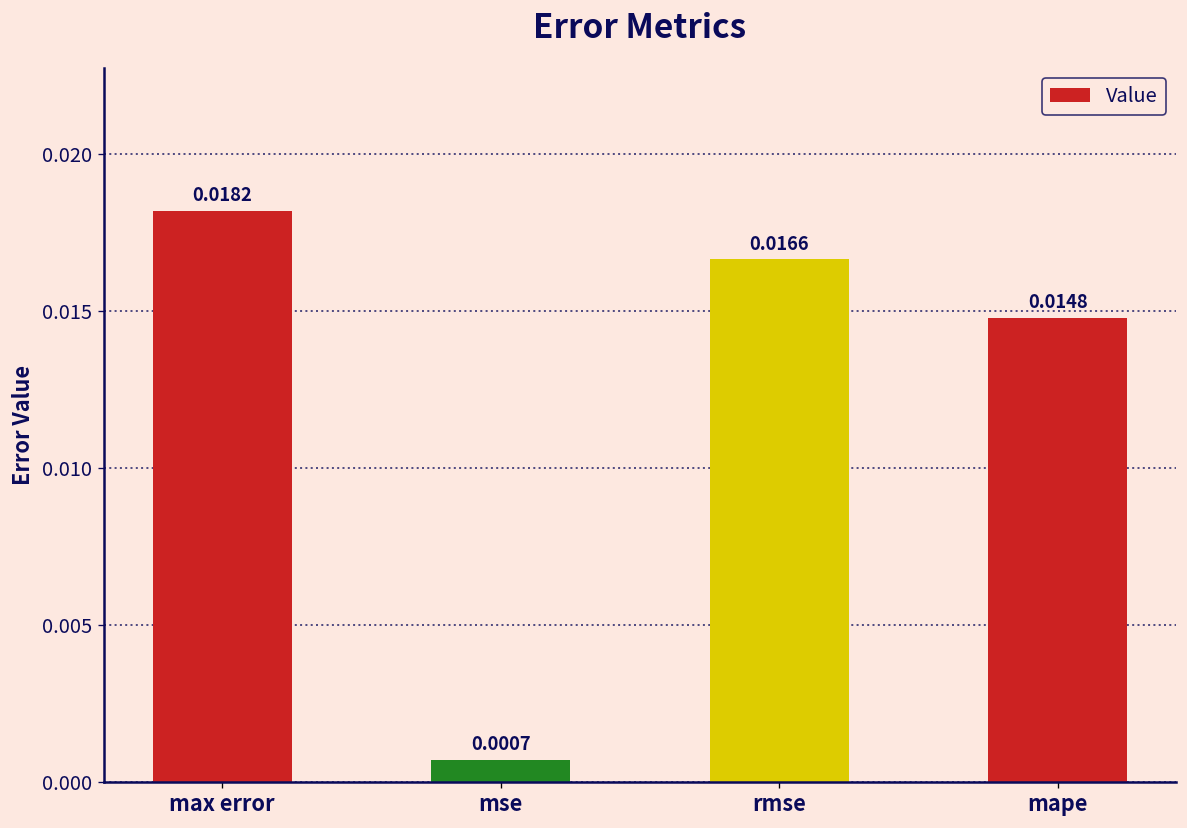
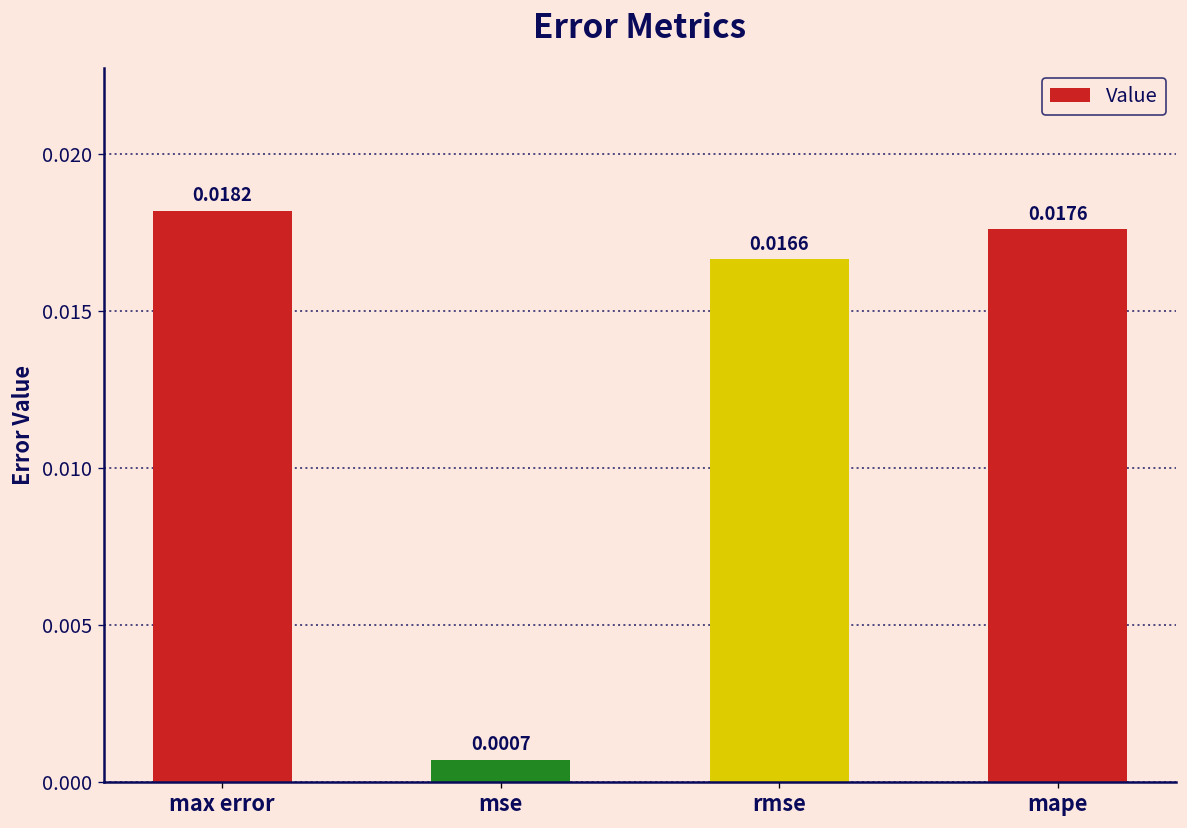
  {
    "max error": 0.0182,
    "mse": 0.0007,
    "rmse": 0.0166,
-   "mape": 0.0148
+   "mape": 0.0176
  }
